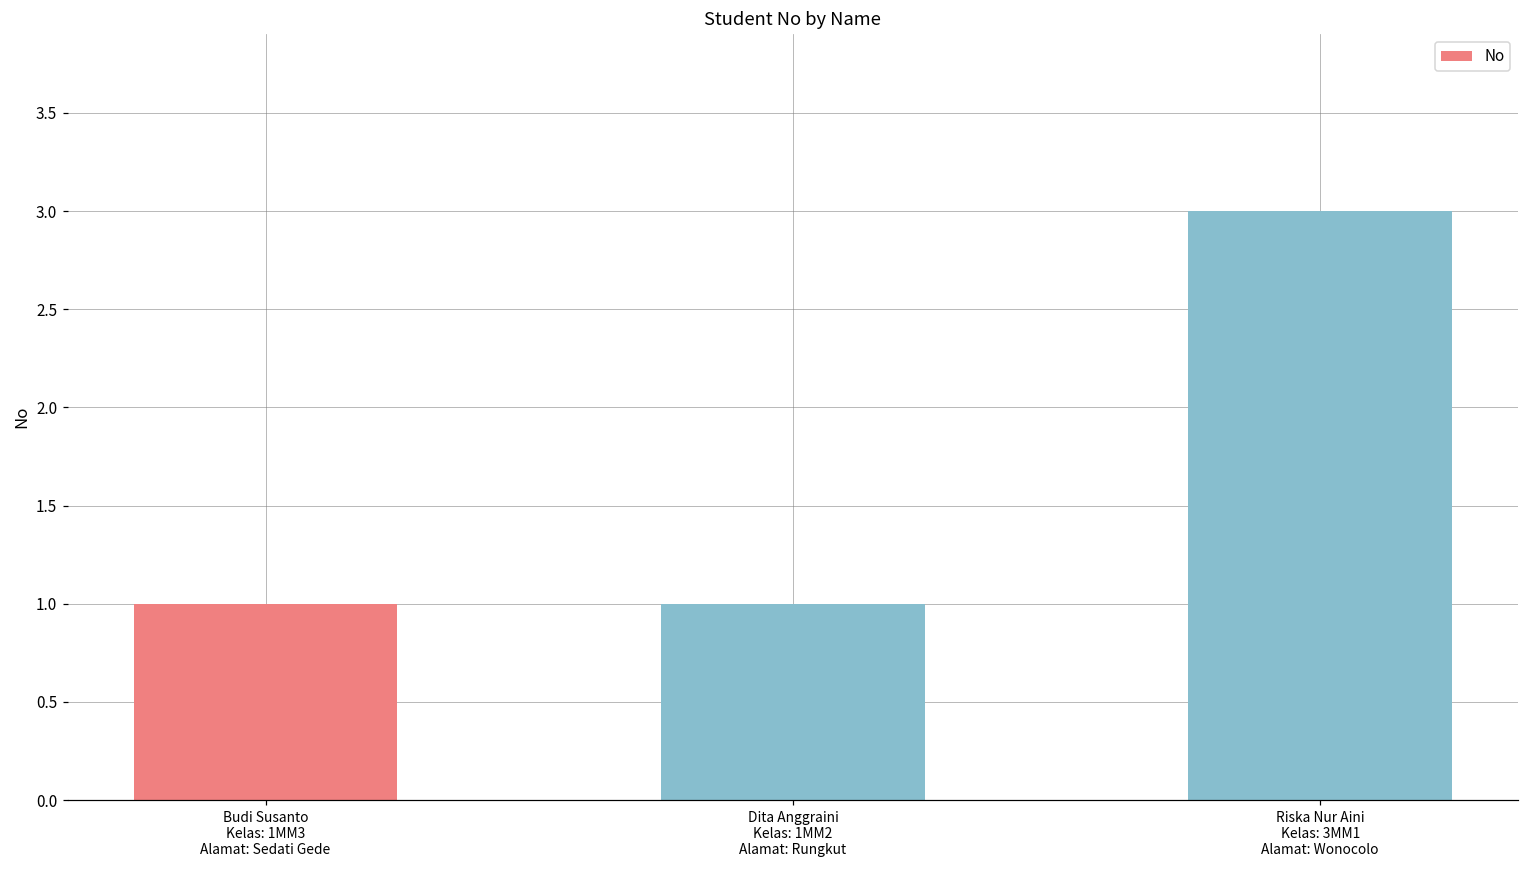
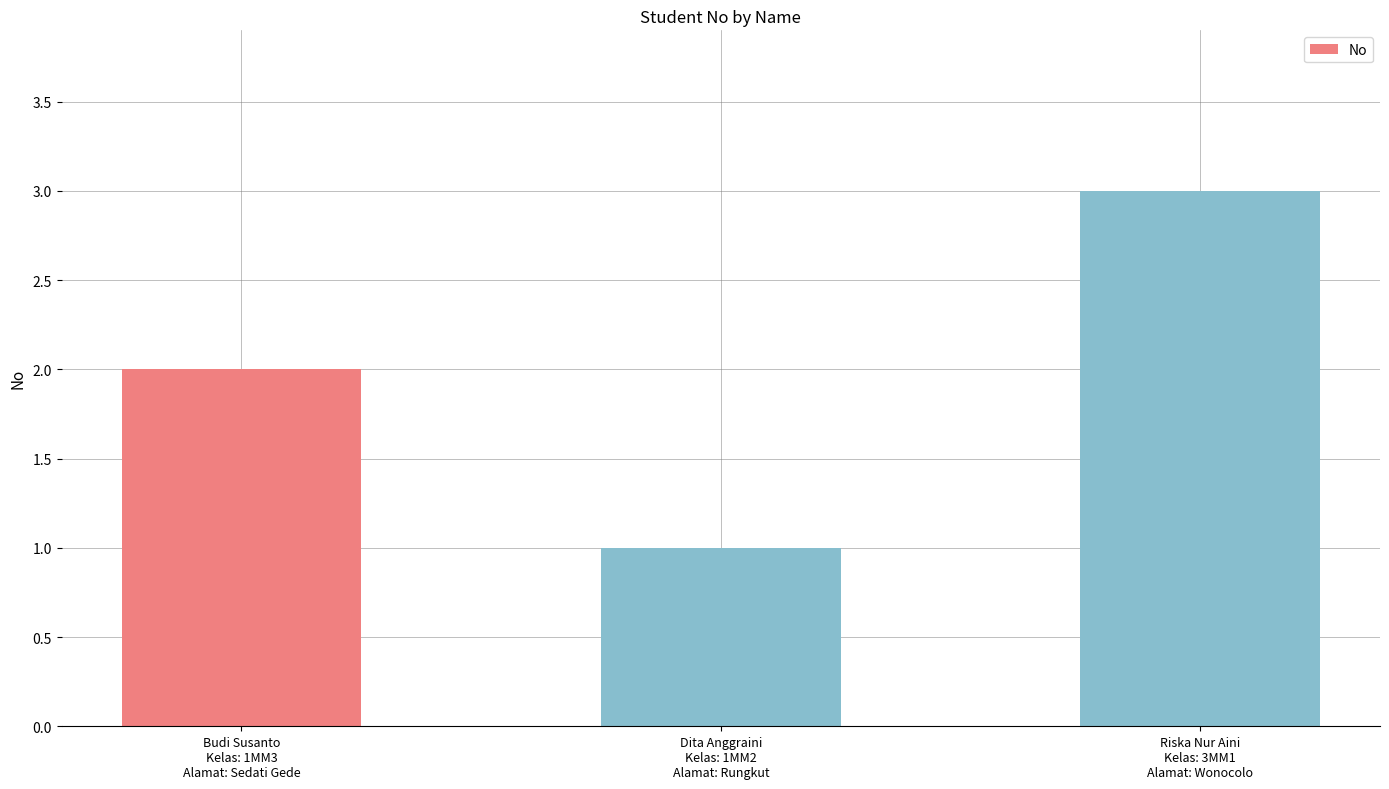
  {
-   "Budi Susanto Kelas: 1MM3 Alamat: Sedati Gede": 1,
+   "Budi Susanto Kelas: 1MM3 Alamat: Sedati Gede": 2,
    "Dita Anggraini Kelas: 1MM2 Alamat: Rungkut": 1,
    "Riska Nur Aini Kelas: 3MM1 Alamat: Wonocolo": 3
  }
